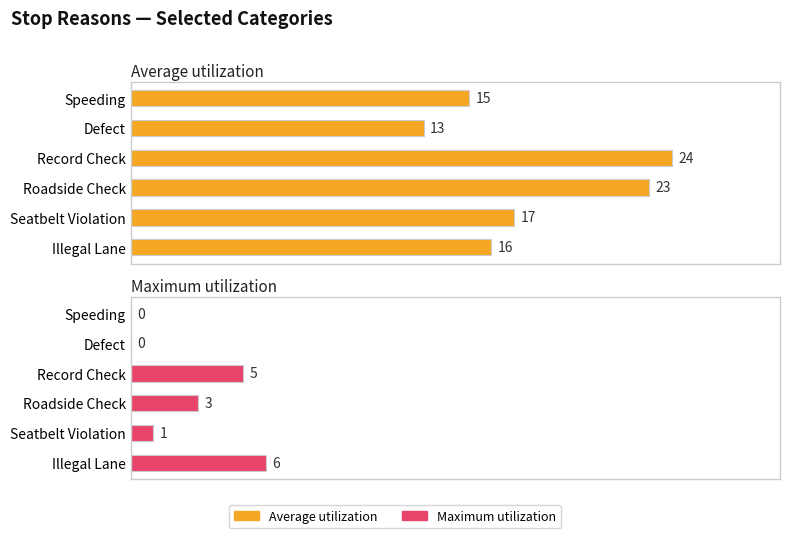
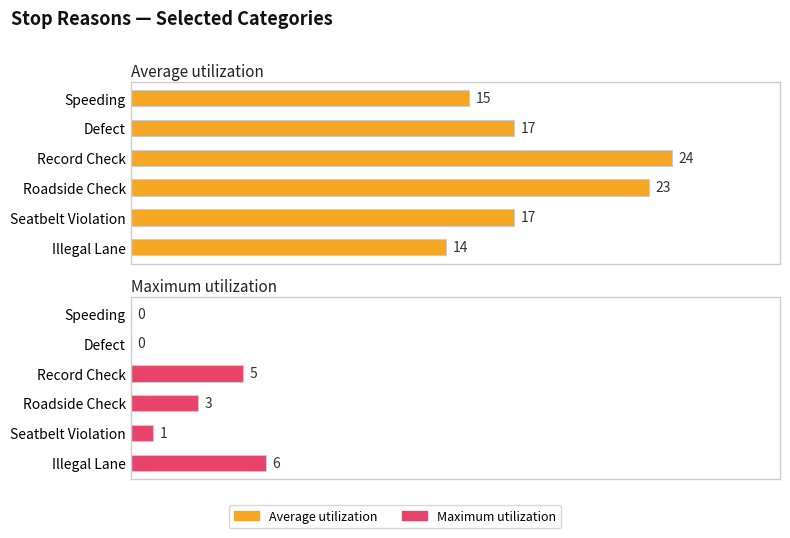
  {
    "Average utilization": {
      "Speeding": 15,
-     "Defect": 13,
+     "Defect": 17,
      "Record Check": 24,
      "Roadside Check": 23,
      "Seatbelt Violation": 17,
-     "Illegal Lane": 16
+     "Illegal Lane": 14
    },
    "Maximum utilization": {
      "Speeding": 0,
      "Defect": 0,
      "Record Check": 5,
      "Roadside Check": 3,
      "Seatbelt Violation": 1,
      "Illegal Lane": 6
    }
  }
